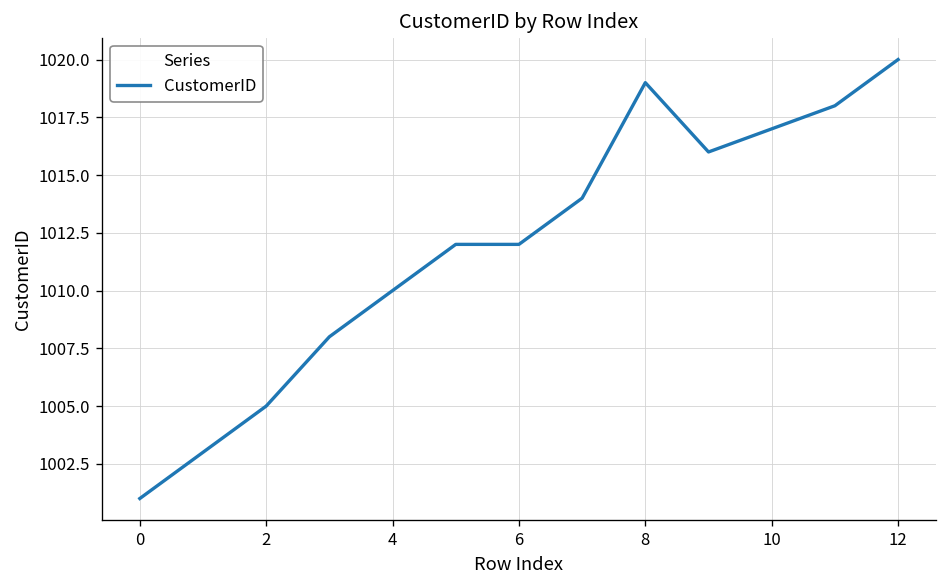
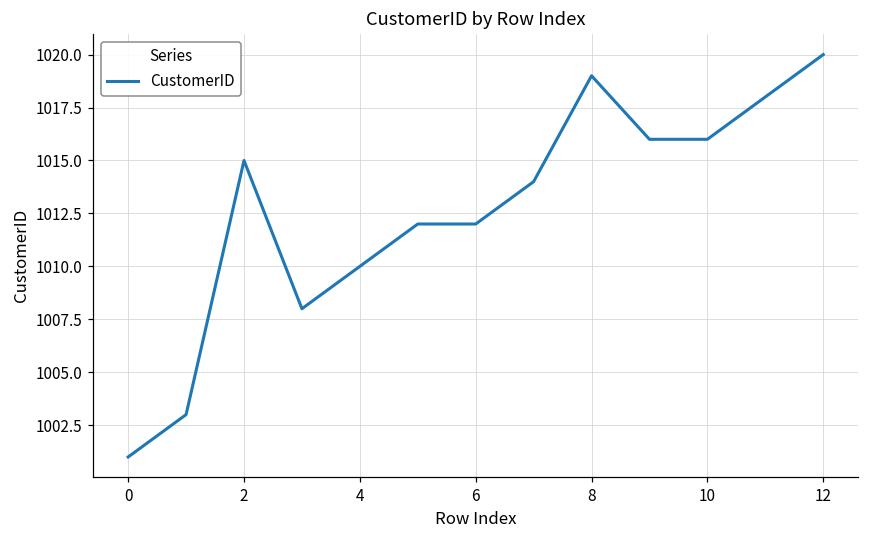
  {
    "0": 1001,
-   "2": 1005,
+   "2": 1015,
    "4": 1010,
    "6": 1012,
    "8": 1019,
-   "10": 1017,
+   "10": 1016,
    "12": 1020
  }
